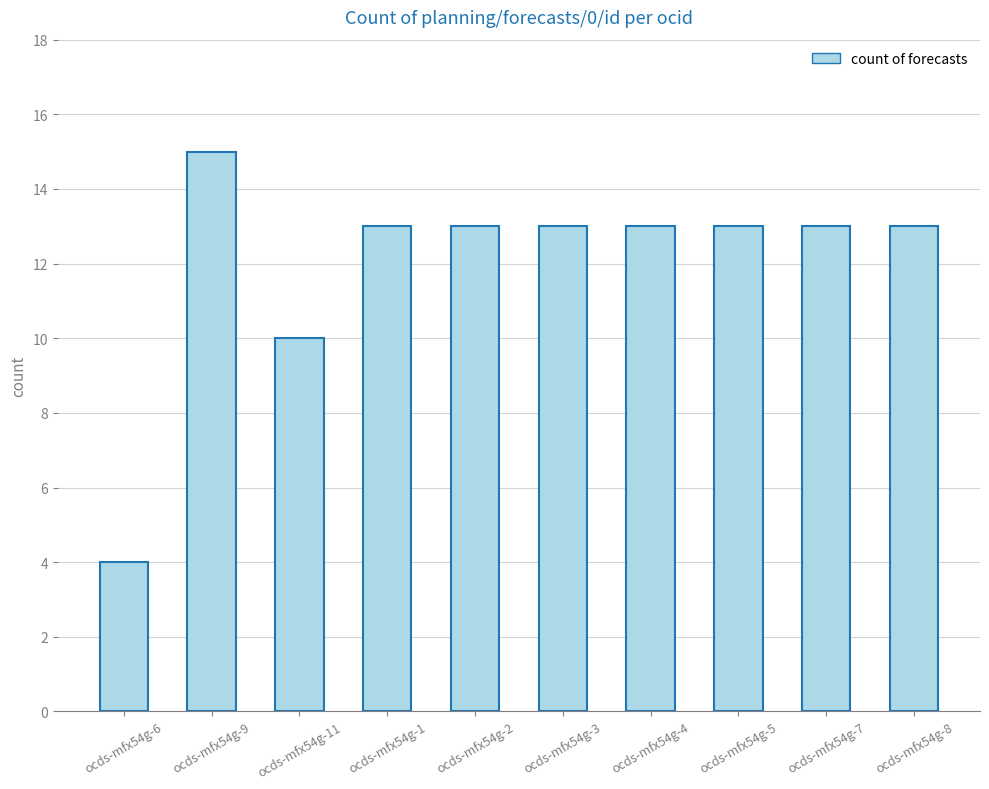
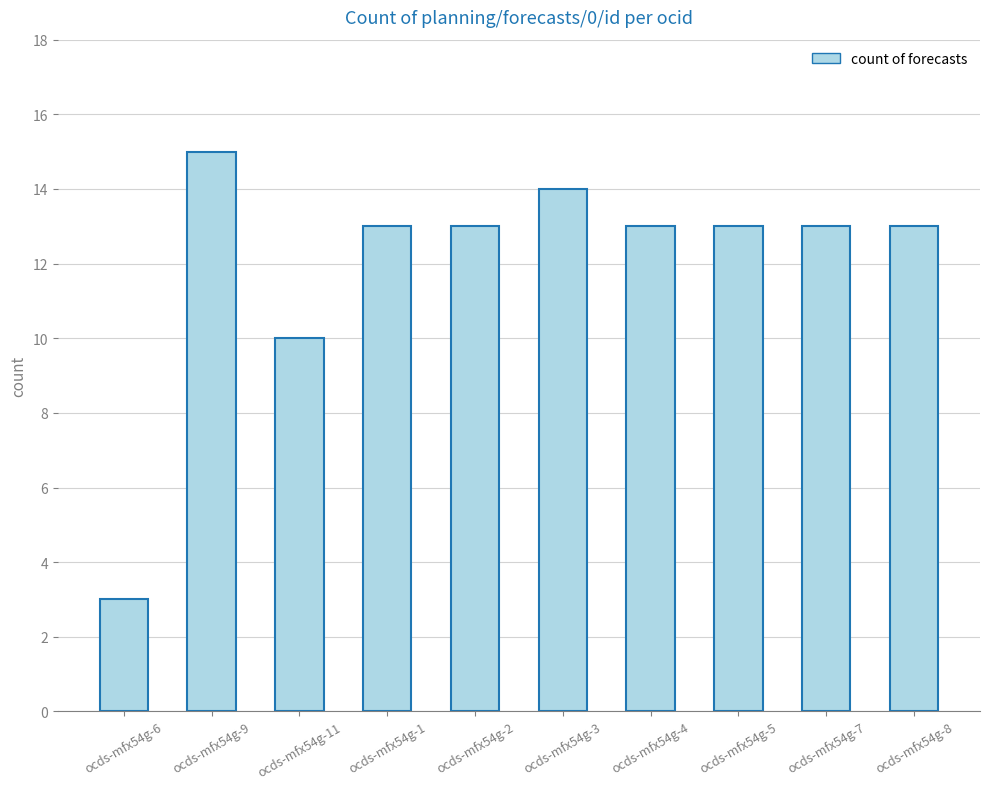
  {
-   "ocds-mfx54g-6": 4,
+   "ocds-mfx54g-6": 3,
    "ocds-mfx54g-9": 15,
    "ocds-mfx54g-11": 10,
    "ocds-mfx54g-1": 13,
    "ocds-mfx54g-2": 13,
-   "ocds-mfx54g-3": 13,
+   "ocds-mfx54g-3": 14,
    "ocds-mfx54g-4": 13,
    "ocds-mfx54g-5": 13,
    "ocds-mfx54g-7": 13,
    "ocds-mfx54g-8": 13
  }
